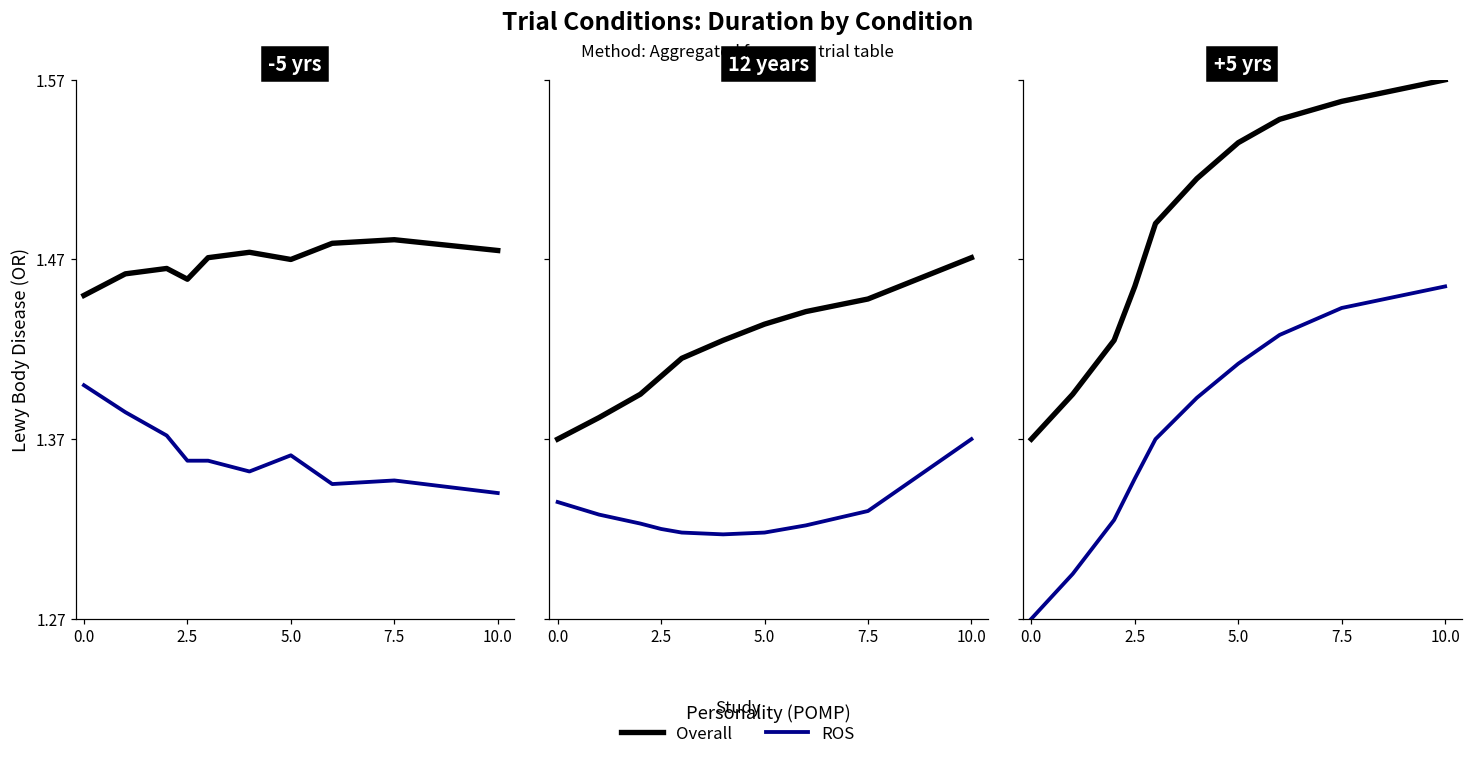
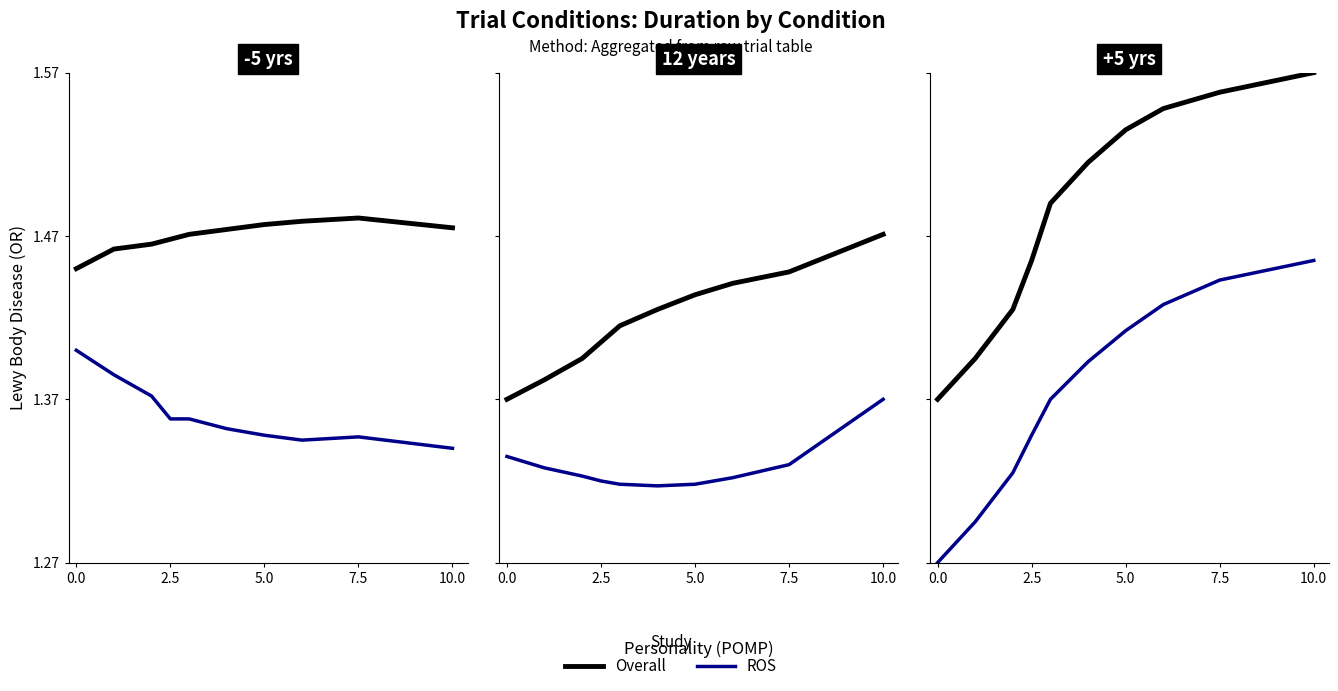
  {
    "-5 yrs": {
      "Overall": {
        "0.0": 1.450,
-       "2.5": 1.459,
-       "5.0": 1.470,
+       "2.5": 1.468,
+       "5.0": 1.477,
        "7.5": 1.481,
        "10.0": 1.475
      },
      "ROS": {
        "0.0": 1.400,
        "2.5": 1.358,
-       "5.0": 1.361,
+       "5.0": 1.348,
        "7.5": 1.347,
        "10.0": 1.340
      }
    }
  }
